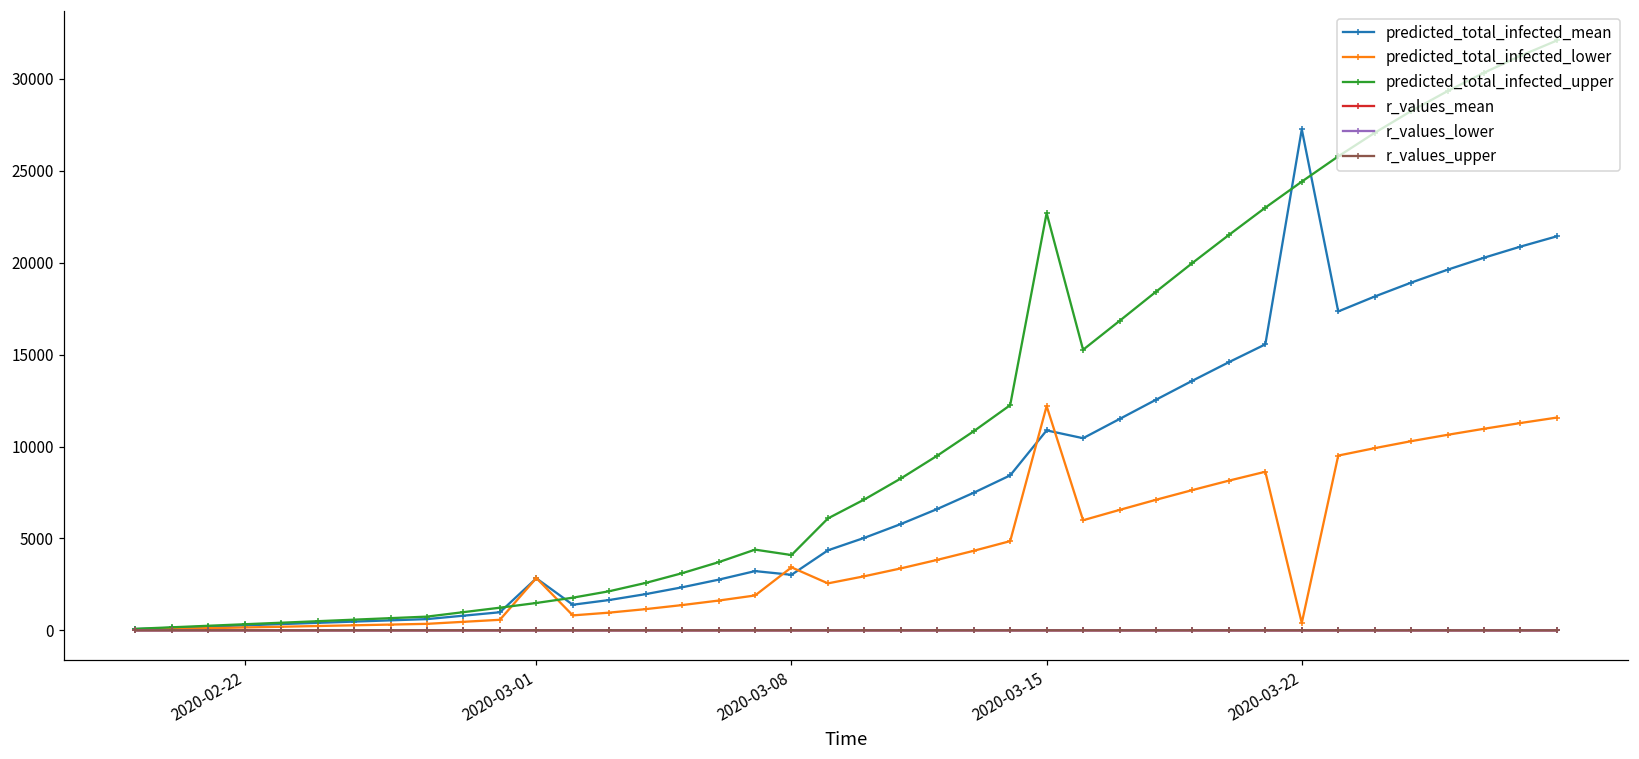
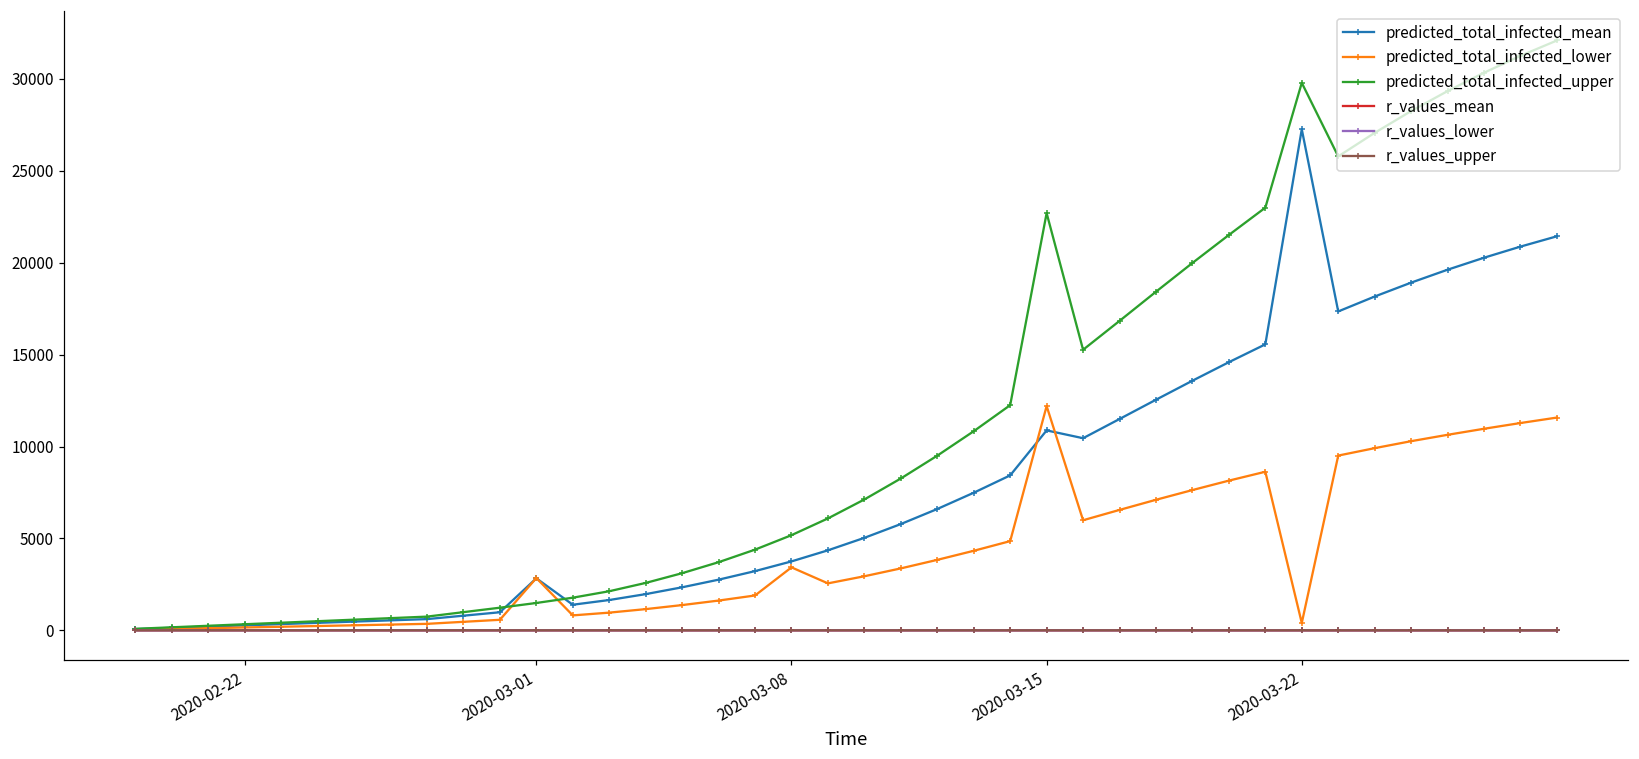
  {
    "predicted_total_infected_mean": {
-     "2020-03-08": 3000,
+     "2020-03-08": 3800,
      "2020-03-15": 10900,
      "2020-03-22": 27300
    },
    "predicted_total_infected_lower": {
      "2020-03-08": 3400,
      "2020-03-15": 12200,
      "2020-03-22": 400
    },
    "predicted_total_infected_upper": {
      "2020-03-01": 1500,
-     "2020-03-08": 4100,
+     "2020-03-08": 5200,
      "2020-03-15": 22700,
-     "2020-03-22": 24400
+     "2020-03-22": 29800
    },
    "r_values_upper": {
      "2020-02-22": 0,
      "2020-03-01": 0,
      "2020-03-08": 0,
      "2020-03-15": 0,
      "2020-03-22": 0
    }
  }
